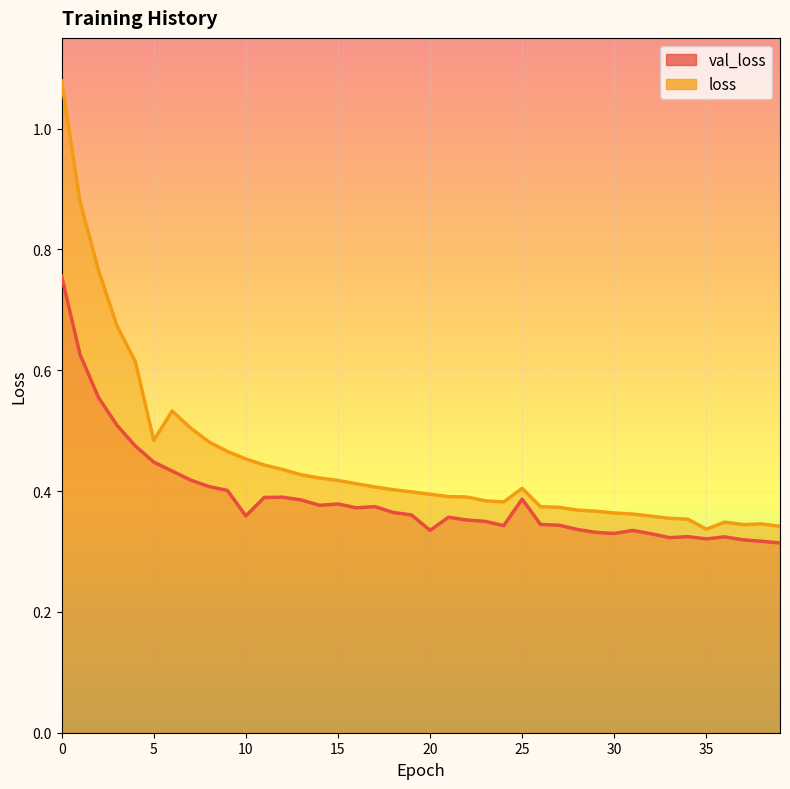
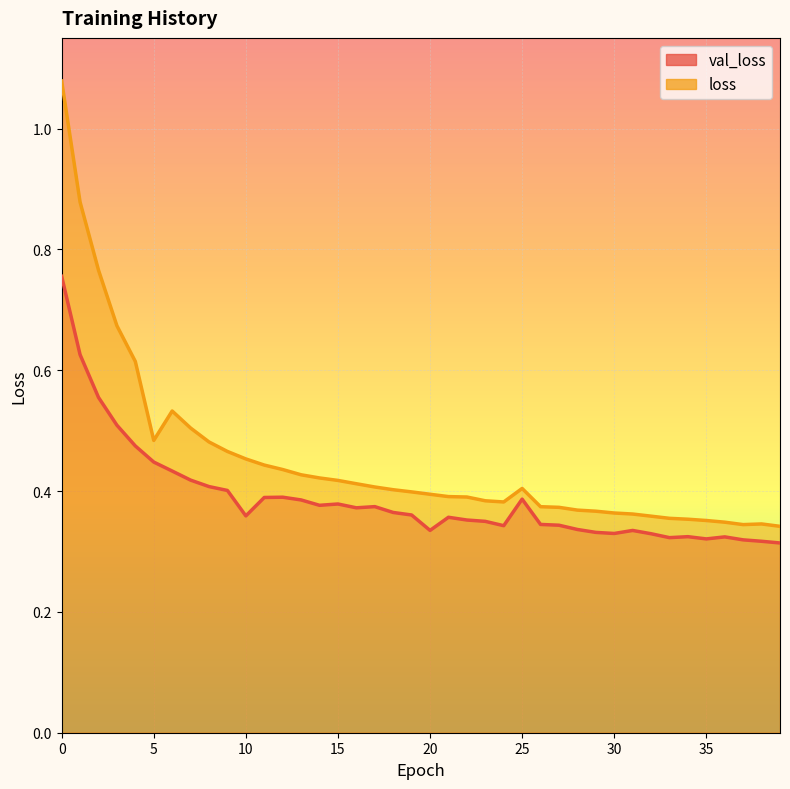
  {
    "val_loss": {
      "0": 0.76,
      "5": 0.45,
      "10": 0.36,
      "15": 0.38,
      "20": 0.33,
      "25": 0.39,
      "30": 0.33,
      "35": 0.32
    },
    "loss": {
      "0": 1.08,
      "5": 0.48,
      "10": 0.45,
      "15": 0.42,
      "20": 0.39,
      "25": 0.40,
      "30": 0.36,
-     "35": 0.34
+     "35": 0.35
    }
  }
